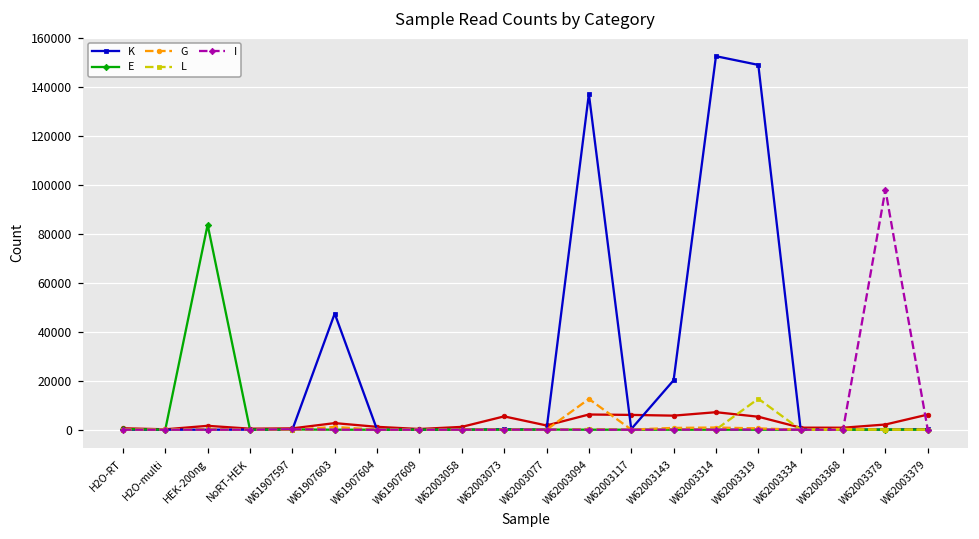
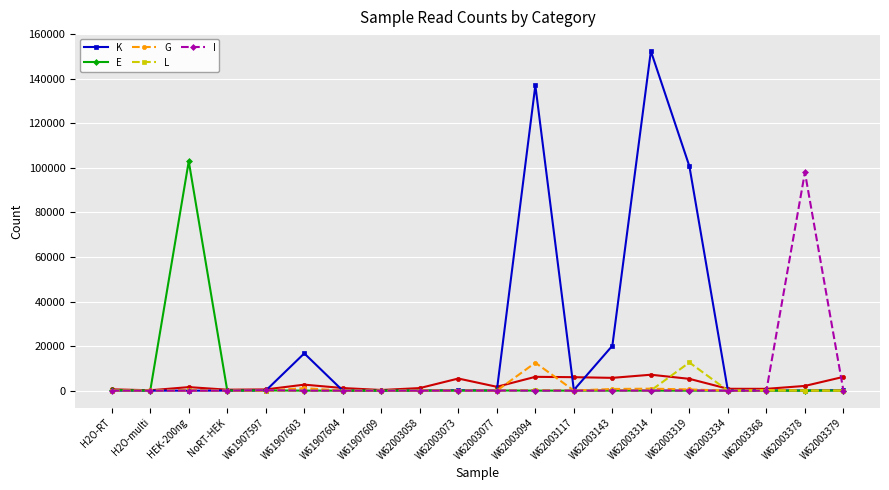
  {
    "K": {
-     "W61907603": 47000,
+     "W61907603": 17000,
      "W62003094": 137000,
      "W62003143": 20000,
      "W62003314": 152000,
-     "W62003319": 149000
+     "W62003319": 101000
    },
    "E": {
-     "HEK-200ng": 84000
+     "HEK-200ng": 103000
    },
    "G": {
      "W62003094": 13000
    },
    "L": {
      "W62003319": 13000
    },
    "I": {
      "W62003378": 98000
    }
  }
